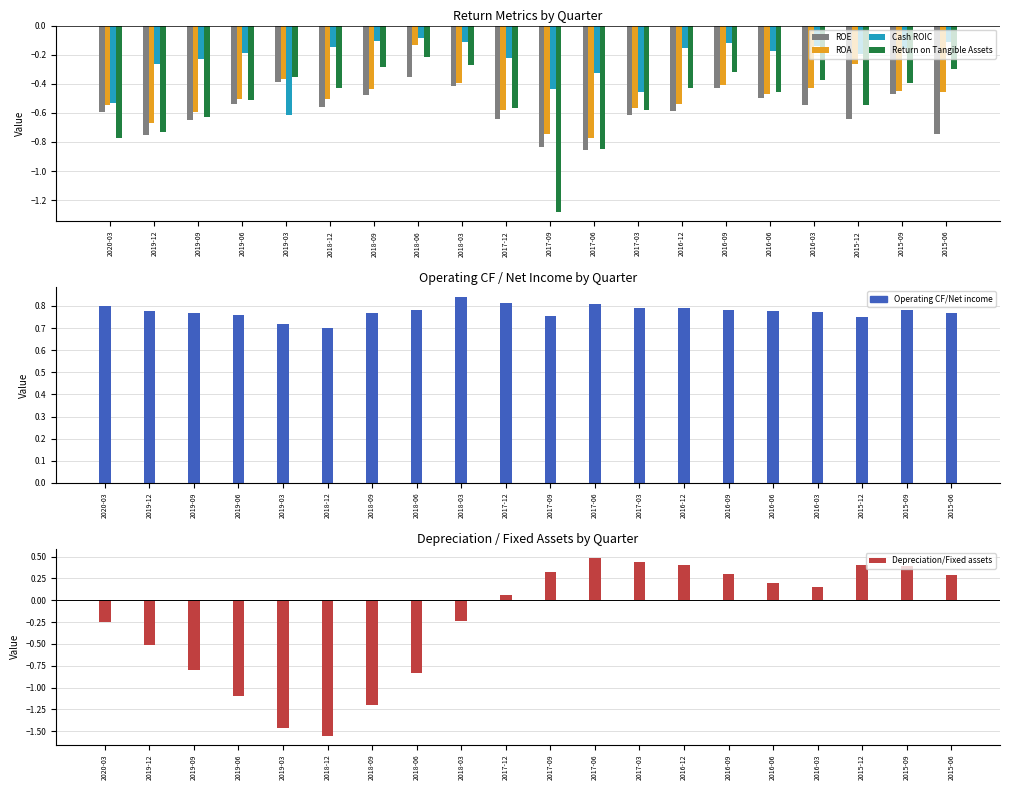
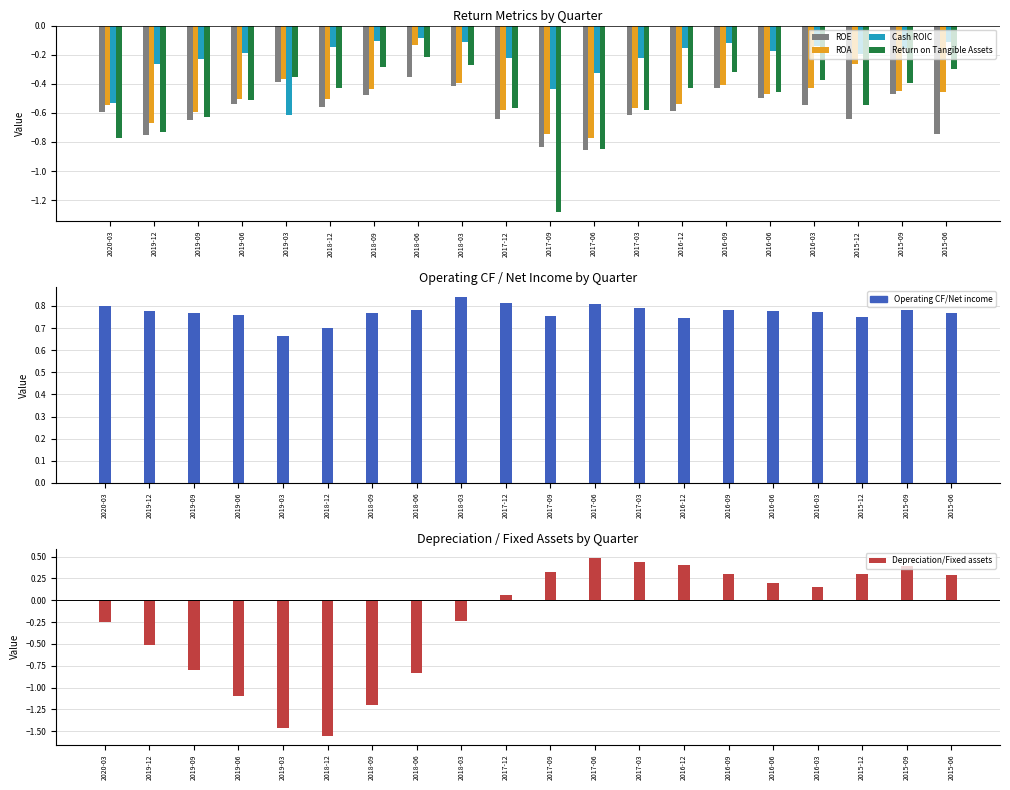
  {
    "Return Metrics by Quarter": {
      "ROE": {
        "2020-03": -0.59,
        "2019-12": -0.75,
        "2019-09": -0.65,
        "2019-06": -0.54,
        "2019-03": -0.39,
        "2018-12": -0.56,
        "2018-09": -0.48,
        "2018-06": -0.35,
        "2018-03": -0.42,
        "2017-12": -0.64,
        "2017-09": -0.84,
        "2017-06": -0.85,
        "2017-03": -0.61,
        "2016-12": -0.59,
        "2016-09": -0.43,
        "2016-06": -0.50,
        "2016-03": -0.55,
        "2015-12": -0.64,
        "2015-09": -0.47,
        "2015-06": -0.74
      },
      "ROA": {
        "2020-03": -0.54,
        "2019-12": -0.67,
        "2019-09": -0.60,
        "2019-06": -0.50,
        "2019-03": -0.37,
        "2018-12": -0.50,
        "2018-09": -0.44,
        "2018-06": -0.13,
        "2018-03": -0.40,
        "2017-12": -0.58,
        "2017-09": -0.75,
        "2017-06": -0.78,
        "2017-03": -0.57,
        "2016-12": -0.54,
        "2016-09": -0.41,
        "2016-06": -0.47,
        "2016-03": -0.43,
        "2015-12": -0.27,
        "2015-09": -0.45,
        "2015-06": -0.46
      },
      "Cash ROIC": {
        "2020-03": -0.53,
        "2019-12": -0.27,
        "2019-09": -0.23,
        "2019-06": -0.19,
        "2019-03": -0.61,
        "2018-12": -0.15,
        "2018-09": -0.11,
        "2018-06": -0.08,
        "2018-03": -0.11,
        "2017-12": -0.22,
        "2017-09": -0.44,
        "2017-06": -0.33,
-       "2017-03": -0.46,
+       "2017-03": -0.22,
        "2016-12": -0.15,
        "2016-09": -0.12,
        "2016-06": -0.17
      },
      "Return on Tangible Assets": {
        "2020-03": -0.77,
        "2019-12": -0.73,
        "2019-09": -0.63,
        "2019-06": -0.51,
        "2019-03": -0.35,
        "2018-12": -0.43,
        "2018-09": -0.29,
        "2018-06": -0.22,
        "2018-03": -0.27,
        "2017-12": -0.57,
        "2017-09": -1.28,
        "2017-06": -0.85,
        "2017-03": -0.58,
        "2016-12": -0.43,
        "2016-09": -0.32,
        "2016-06": -0.46,
        "2016-03": -0.38,
        "2015-12": -0.54,
        "2015-09": -0.40,
        "2015-06": -0.30
      }
    },
    "Operating CF / Net Income by Quarter": {
      "2020-03": 0.80,
      "2019-12": 0.78,
      "2019-09": 0.77,
      "2019-06": 0.76,
-     "2019-03": 0.72,
+     "2019-03": 0.67,
      "2018-12": 0.70,
      "2018-09": 0.77,
      "2018-06": 0.78,
      "2018-03": 0.84,
      "2017-12": 0.81,
      "2017-09": 0.76,
      "2017-06": 0.81,
      "2017-03": 0.79,
-     "2016-12": 0.79,
+     "2016-12": 0.75,
      "2016-09": 0.78,
      "2016-06": 0.78,
      "2016-03": 0.77,
      "2015-12": 0.75,
      "2015-09": 0.78,
      "2015-06": 0.77
    },
    "Depreciation / Fixed Assets by Quarter": {
      "2020-03": -0.2,
      "2019-12": -0.5,
      "2019-09": -0.8,
      "2019-06": -1.1,
      "2019-03": -1.5,
      "2018-12": -1.6,
      "2018-09": -1.2,
      "2018-06": -0.8,
      "2018-03": -0.2,
      "2017-12": 0.1,
      "2017-09": 0.3,
      "2017-06": 0.5,
      "2017-03": 0.4,
      "2016-12": 0.4,
      "2016-09": 0.3,
      "2016-06": 0.2,
      "2016-03": 0.2,
-     "2015-12": 0.4,
+     "2015-12": 0.3,
      "2015-06": 0.3
    }
  }
